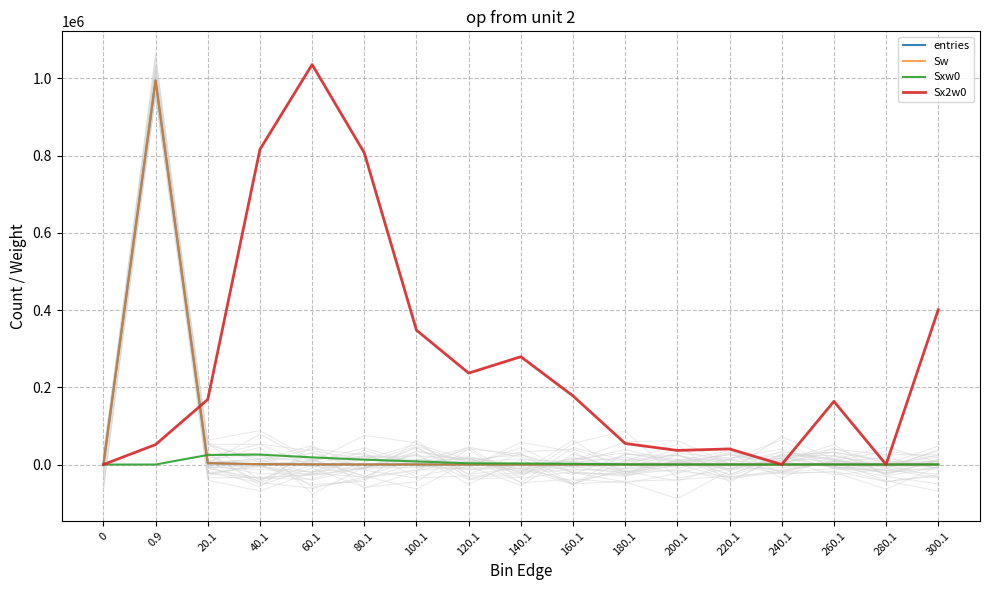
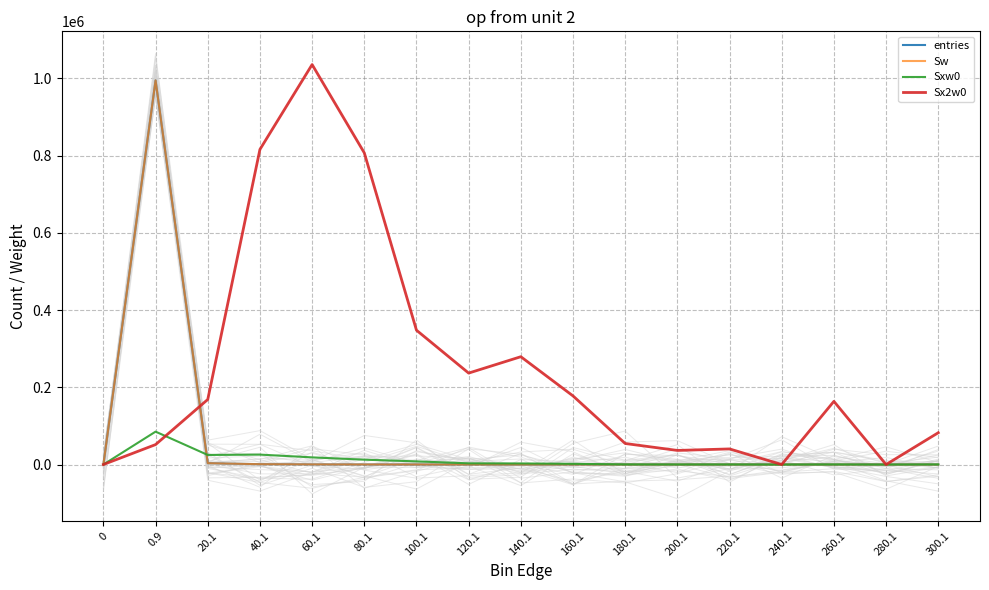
  {
    "Sxw0": {
-     "0.9": 0
+     "0.9": 90000
    },
    "Sx2w0": {
      "0.9": 50000,
      "20.1": 170000,
      "40.1": 820000,
      "60.1": 1040000,
      "80.1": 810000,
      "100.1": 350000,
      "120.1": 240000,
      "140.1": 280000,
      "160.1": 180000,
      "260.1": 160000,
-     "300.1": 400000
+     "300.1": 80000
    }
  }
